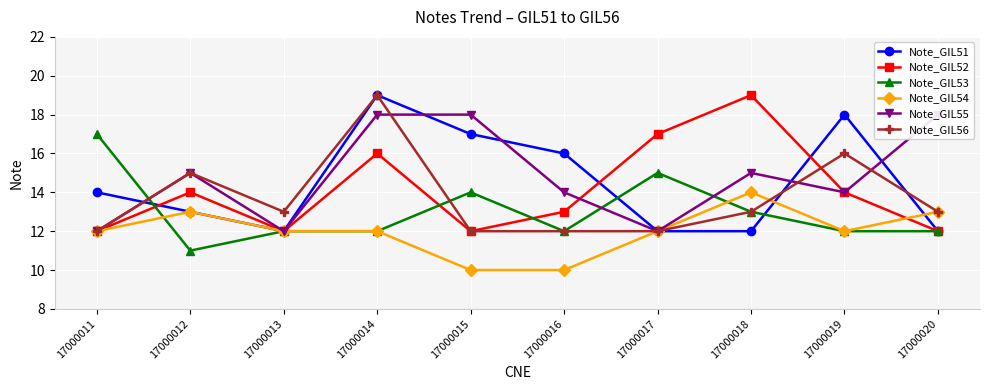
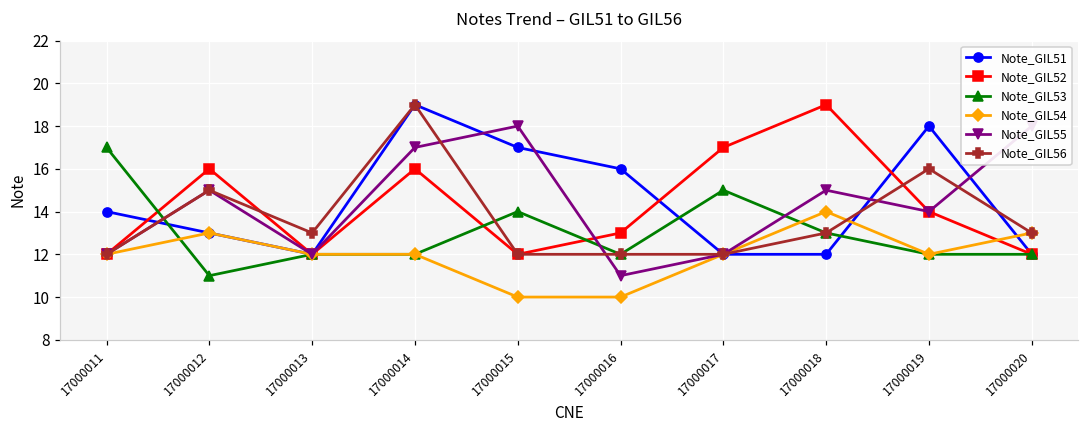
  {
    "Note_GIL51": {
      "17000011": 14,
      "17000015": 17,
      "17000016": 16,
      "17000018": 12,
      "17000019": 18
    },
    "Note_GIL52": {
-     "17000012": 14,
+     "17000012": 16,
      "17000014": 16,
      "17000016": 13,
      "17000017": 17,
      "17000018": 19
    },
    "Note_GIL53": {
      "17000011": 17,
      "17000012": 11,
      "17000015": 14,
      "17000017": 15
    },
    "Note_GIL54": {
      "17000015": 10,
      "17000016": 10,
      "17000018": 14
    },
    "Note_GIL55": {
-     "17000014": 18,
+     "17000014": 17,
      "17000015": 18,
-     "17000016": 14,
+     "17000016": 11,
      "17000018": 15
    },
    "Note_GIL56": {
      "17000013": 13,
      "17000019": 16
    }
  }
